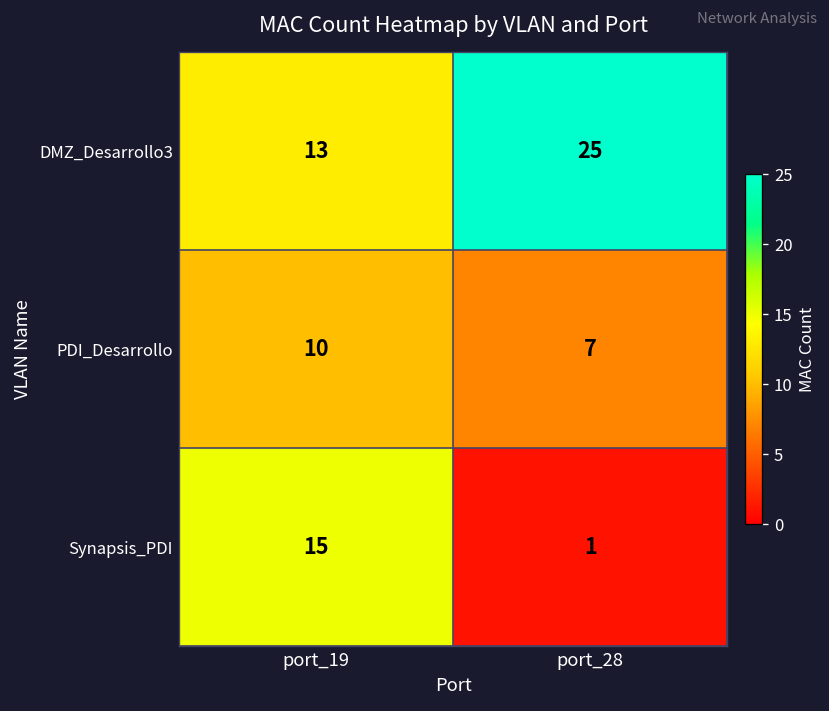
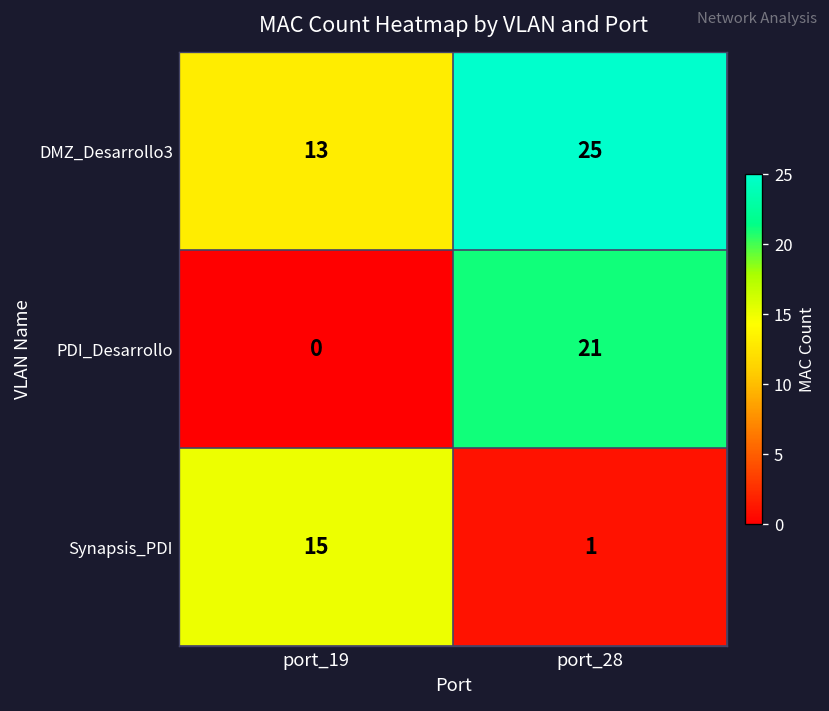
  {
    "DMZ_Desarrollo3": {
      "port_19": 13,
      "port_28": 25
    },
    "PDI_Desarrollo": {
-     "port_19": 10,
-     "port_28": 7
+     "port_19": 0,
+     "port_28": 21
    },
    "Synapsis_PDI": {
      "port_19": 15,
      "port_28": 1
    }
  }
